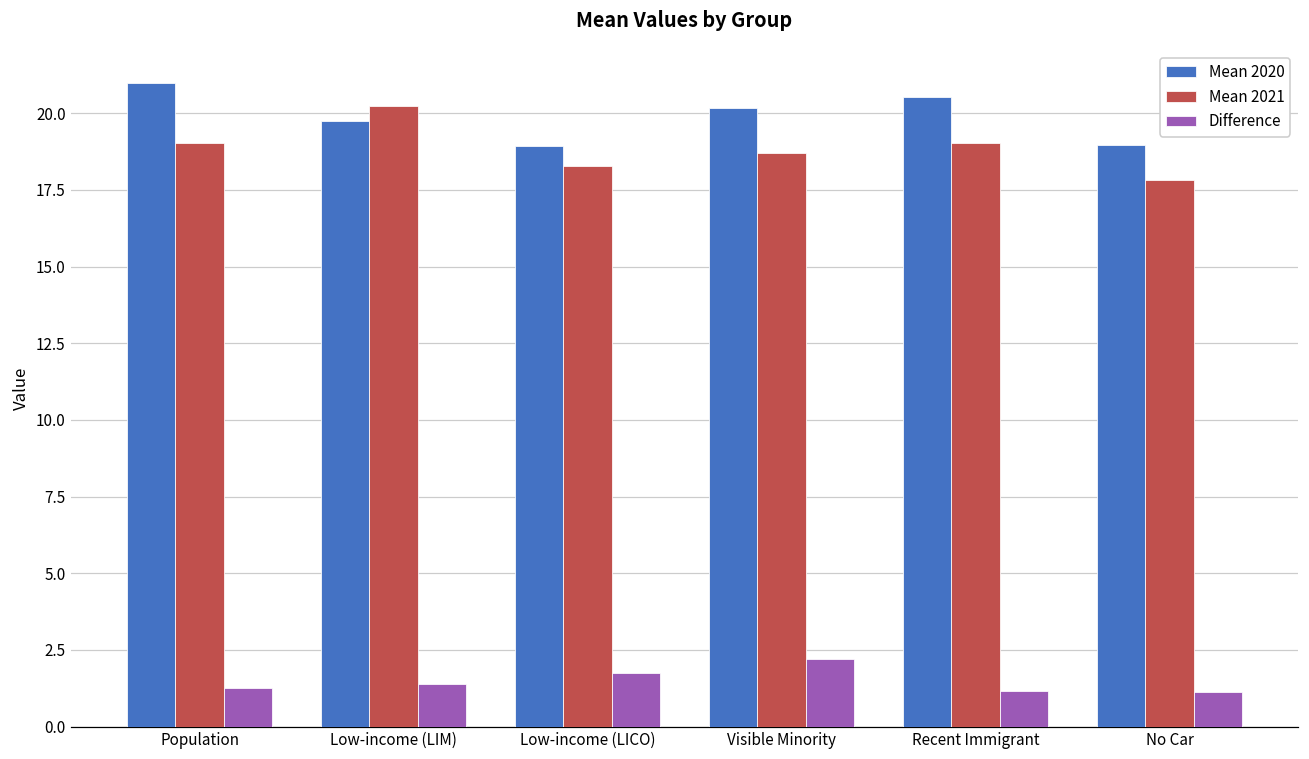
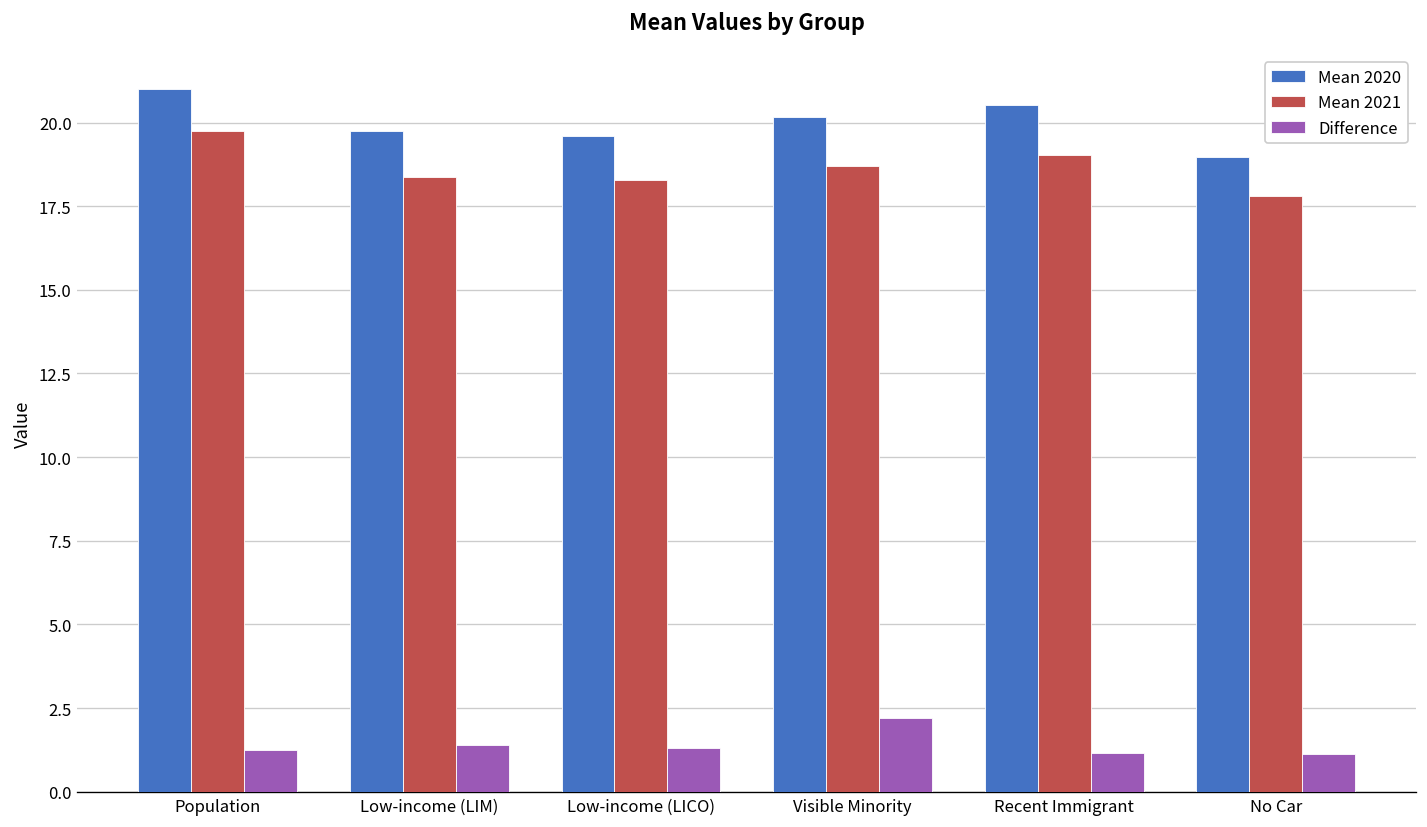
  {
    "Mean 2020": {
      "Population": 21.0,
      "Low-income (LIM)": 19.8,
-     "Low-income (LICO)": 18.9,
+     "Low-income (LICO)": 19.6,
      "Visible Minority": 20.2,
      "Recent Immigrant": 20.5,
      "No Car": 19.0
    },
    "Mean 2021": {
-     "Population": 19.0,
-     "Low-income (LIM)": 20.2,
+     "Population": 19.8,
+     "Low-income (LIM)": 18.4,
      "Low-income (LICO)": 18.3,
      "Visible Minority": 18.7,
      "Recent Immigrant": 19.0,
      "No Car": 17.8
    },
    "Difference": {
      "Population": 1.3,
      "Low-income (LIM)": 1.4,
-     "Low-income (LICO)": 1.7,
+     "Low-income (LICO)": 1.3,
      "Visible Minority": 2.2,
      "Recent Immigrant": 1.2,
      "No Car": 1.1
    }
  }
